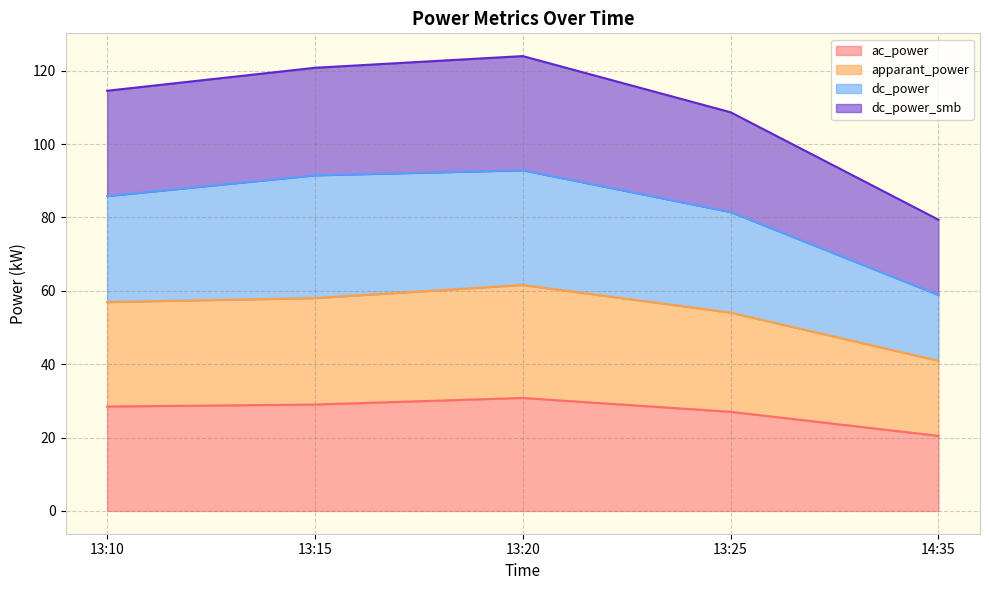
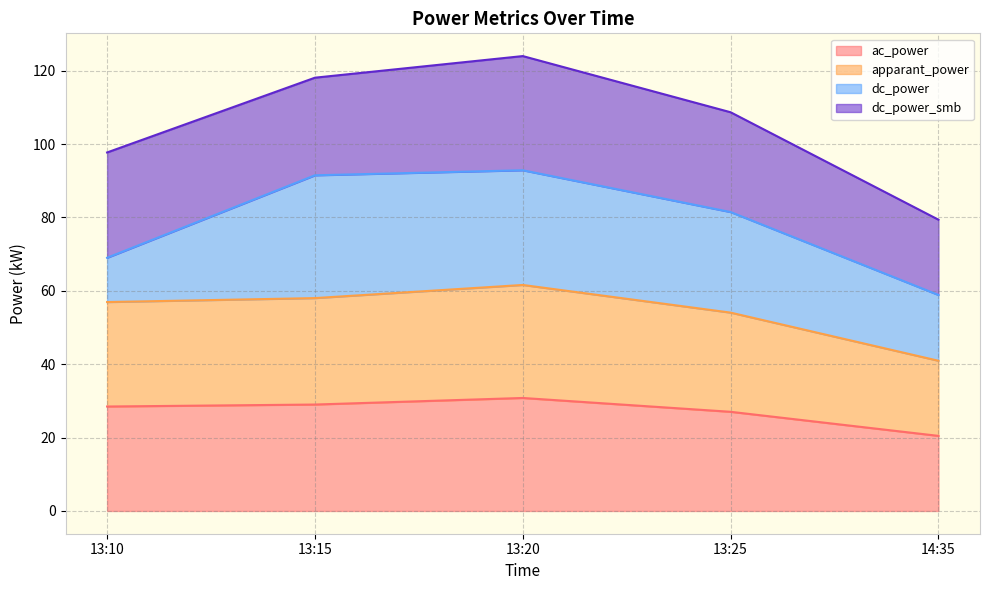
  {
    "dc_power": {
-     "13:10": 29,
+     "13:10": 12,
      "13:15": 33,
      "13:20": 31,
      "13:25": 27,
      "14:35": 18
    },
    "dc_power_smb": {
      "13:10": 29,
-     "13:15": 29,
+     "13:15": 27,
      "13:20": 31,
      "13:25": 27,
      "14:35": 21
    }
  }
